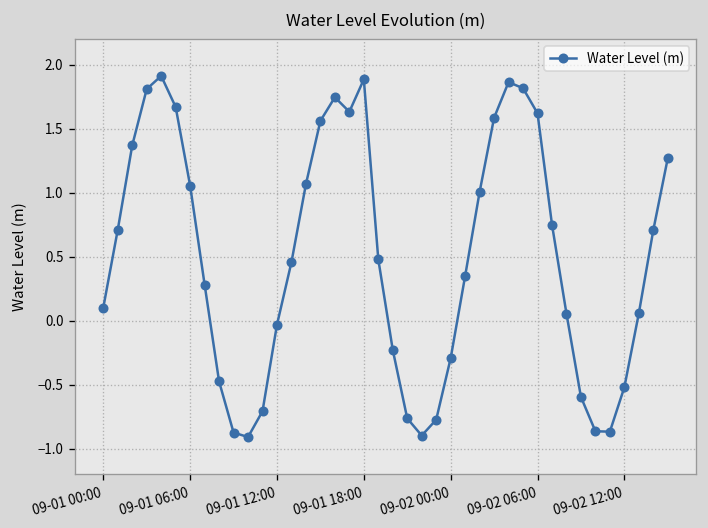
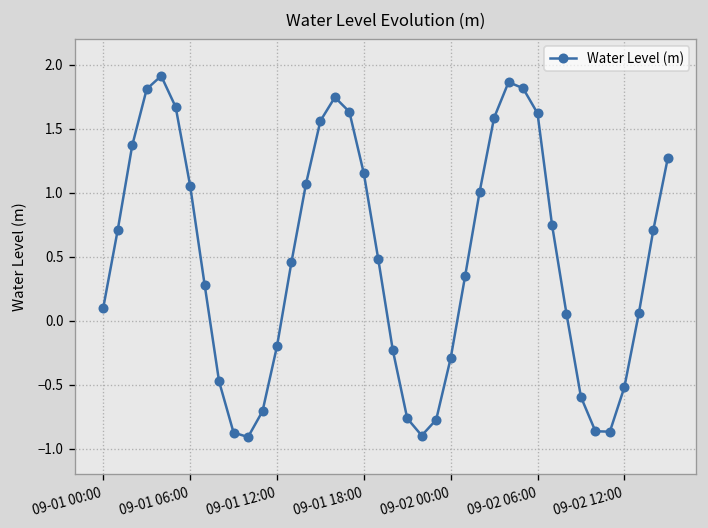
  {
    "09-01 00:00": 0.10,
    "09-01 06:00": 1.06,
-   "09-01 12:00": -0.03,
-   "09-01 18:00": 1.89,
+   "09-01 12:00": -0.20,
+   "09-01 18:00": 1.15,
    "09-02 00:00": -0.29,
    "09-02 06:00": 1.62,
    "09-02 12:00": -0.52
  }
